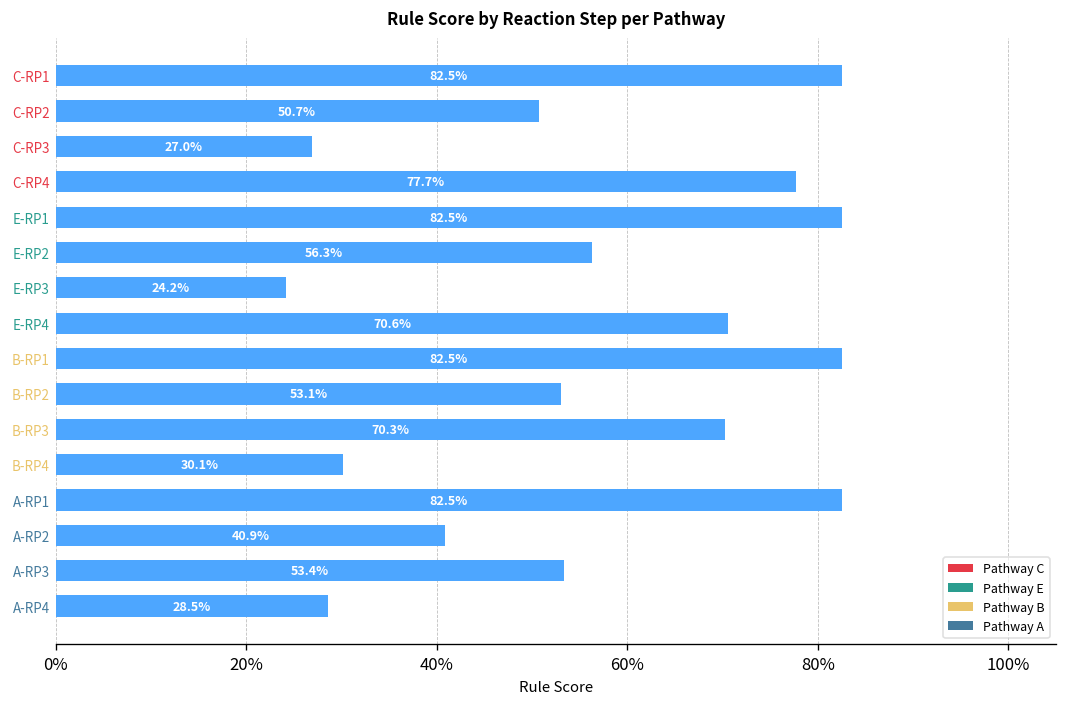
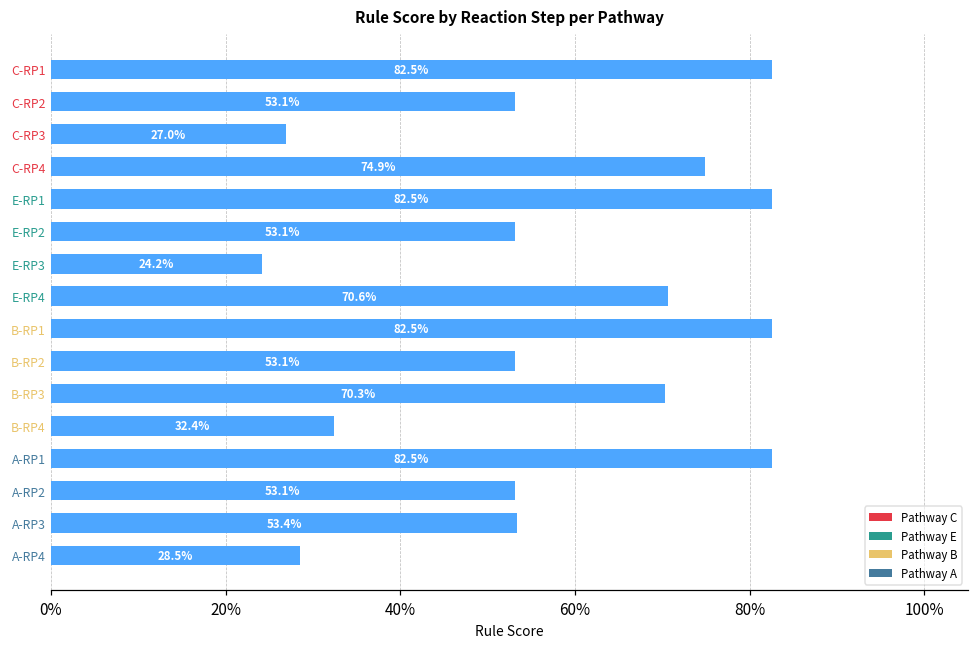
  {
    "C-RP1": "82.5%",
-   "C-RP2": "50.7%",
+   "C-RP2": "53.1%",
    "C-RP3": "27.0%",
-   "C-RP4": "77.7%",
+   "C-RP4": "74.9%",
    "E-RP1": "82.5%",
-   "E-RP2": "56.3%",
+   "E-RP2": "53.1%",
    "E-RP3": "24.2%",
    "E-RP4": "70.6%",
    "B-RP1": "82.5%",
    "B-RP2": "53.1%",
    "B-RP3": "70.3%",
-   "B-RP4": "30.1%",
+   "B-RP4": "32.4%",
    "A-RP1": "82.5%",
-   "A-RP2": "40.9%",
+   "A-RP2": "53.1%",
    "A-RP3": "53.4%",
    "A-RP4": "28.5%"
  }
